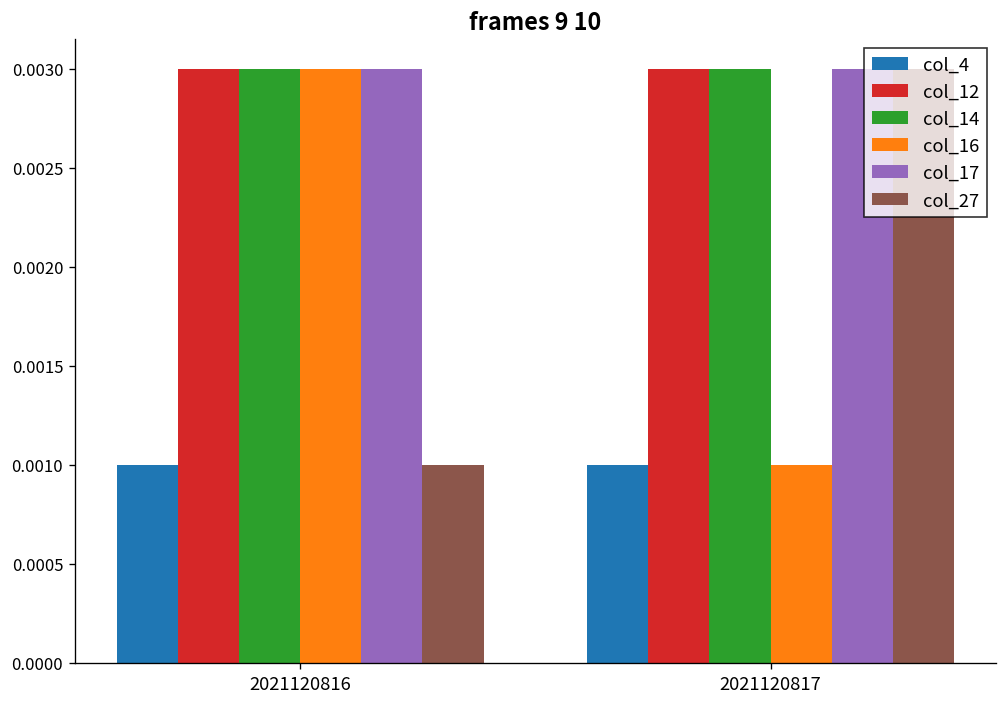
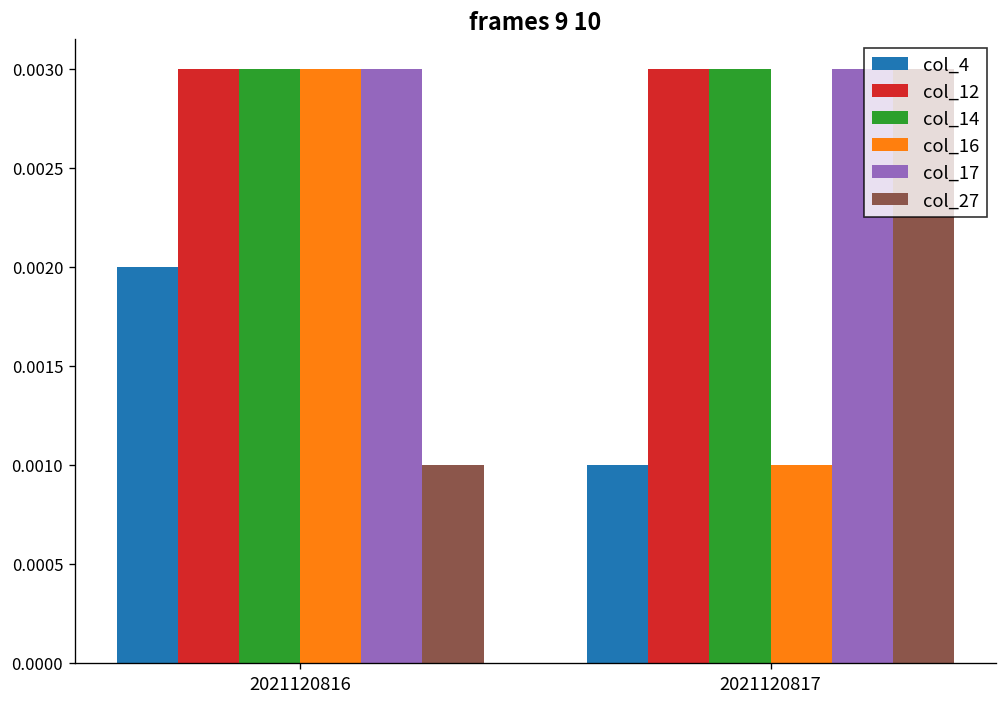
  {
    "col_4": {
-     "2021120816": 0.001,
+     "2021120816": 0.002,
      "2021120817": 0.001
    },
    "col_12": {
      "2021120816": 0.003,
      "2021120817": 0.003
    },
    "col_14": {
      "2021120816": 0.003,
      "2021120817": 0.003
    },
    "col_16": {
      "2021120816": 0.003,
      "2021120817": 0.001
    },
    "col_17": {
      "2021120816": 0.003,
      "2021120817": 0.003
    },
    "col_27": {
      "2021120816": 0.001
    }
  }
